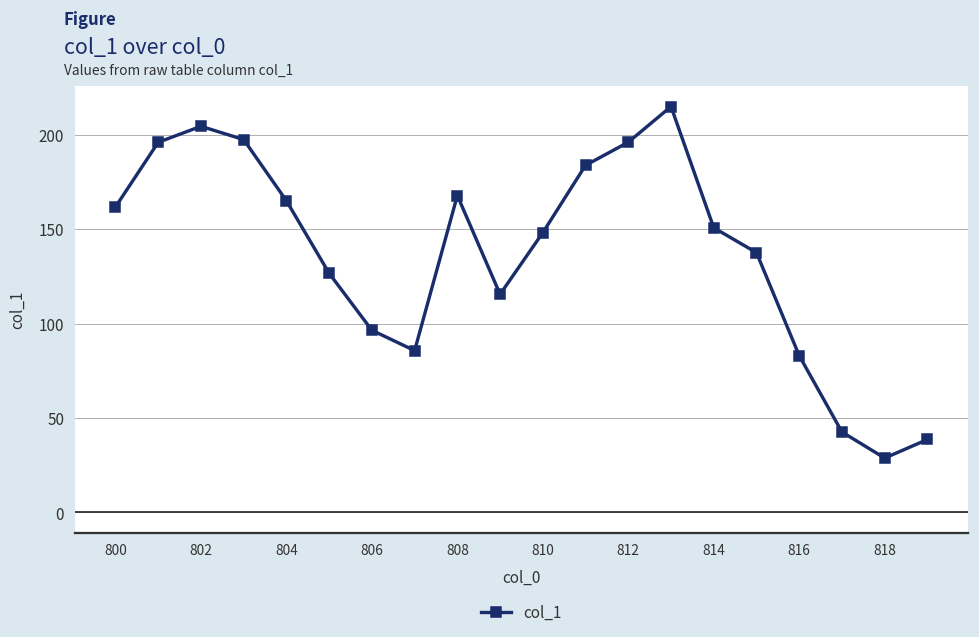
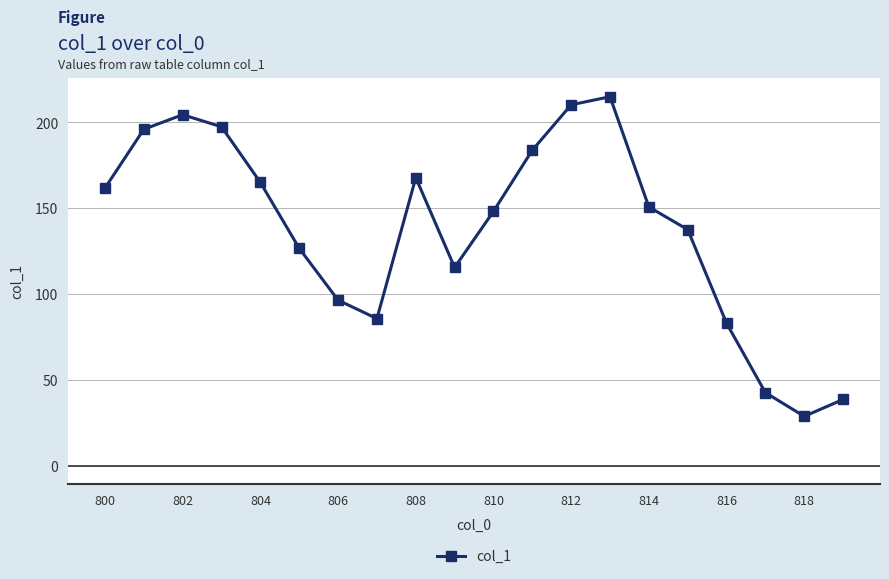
  {
    "800": 162,
    "802": 204,
    "804": 165,
    "806": 96,
    "808": 168,
    "810": 148,
-   "812": 196,
+   "812": 210,
    "814": 151,
    "816": 83,
    "818": 29
  }
